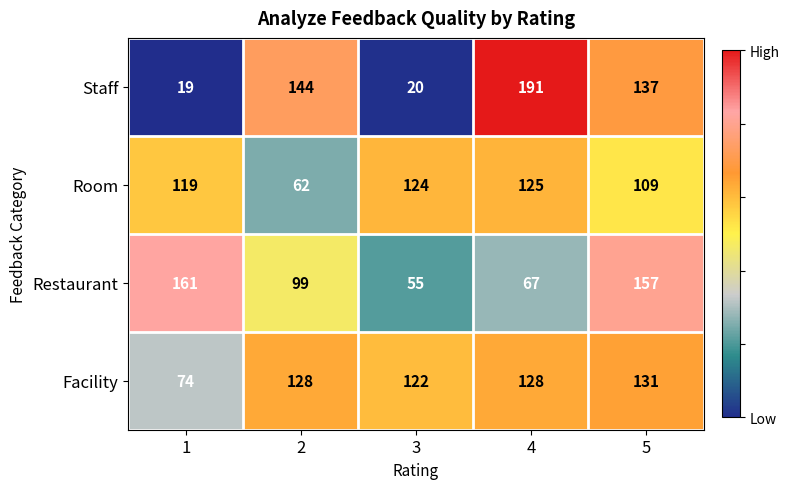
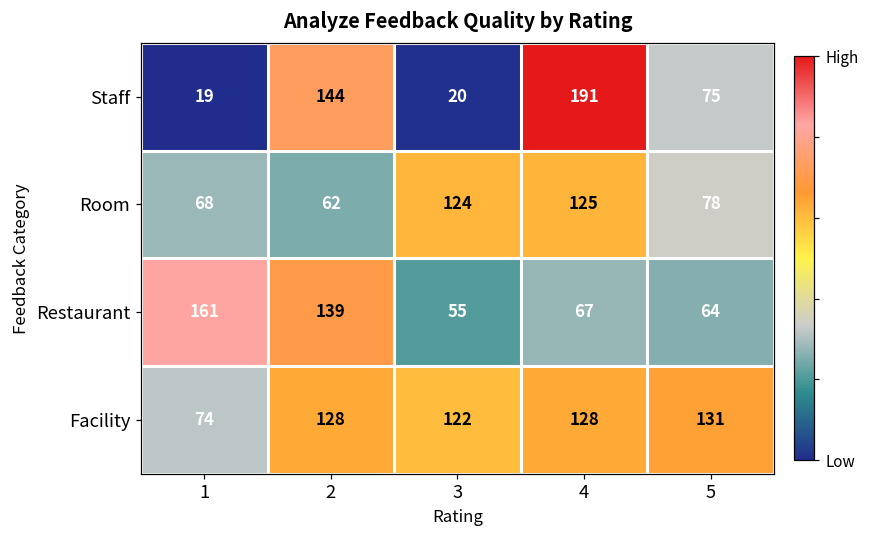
  {
    "Staff": {
      "1": 19,
      "2": 144,
      "3": 20,
      "4": 191,
-     "5": 137
+     "5": 75
    },
    "Room": {
-     "1": 119,
+     "1": 68,
      "2": 62,
      "3": 124,
      "4": 125,
-     "5": 109
+     "5": 78
    },
    "Restaurant": {
      "1": 161,
-     "2": 99,
+     "2": 139,
      "3": 55,
      "4": 67,
-     "5": 157
+     "5": 64
    },
    "Facility": {
      "1": 74,
      "2": 128,
      "3": 122,
      "4": 128,
      "5": 131
    }
  }
